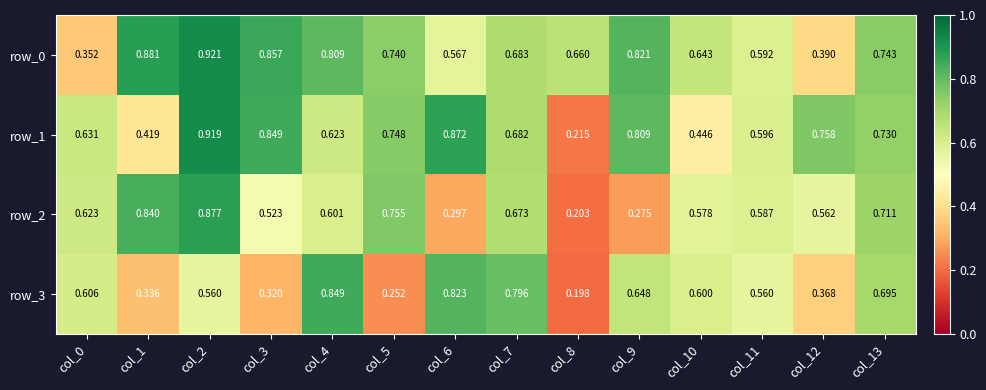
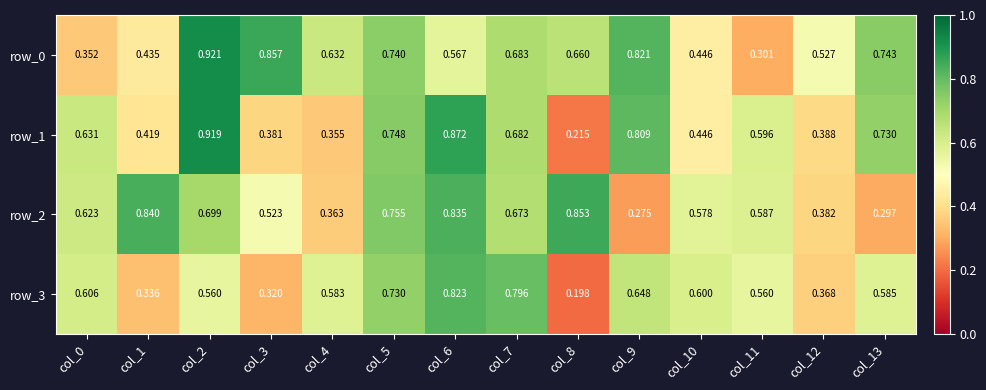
  {
    "row_0": {
      "col_0": 0.352,
-     "col_1": 0.881,
+     "col_1": 0.435,
      "col_2": 0.921,
      "col_3": 0.857,
-     "col_4": 0.809,
+     "col_4": 0.632,
      "col_5": 0.740,
      "col_6": 0.567,
      "col_7": 0.683,
      "col_8": 0.660,
      "col_9": 0.821,
-     "col_10": 0.643,
-     "col_11": 0.592,
-     "col_12": 0.390,
+     "col_10": 0.446,
+     "col_11": 0.301,
+     "col_12": 0.527,
      "col_13": 0.743
    },
    "row_1": {
      "col_0": 0.631,
      "col_1": 0.419,
      "col_2": 0.919,
-     "col_3": 0.849,
-     "col_4": 0.623,
+     "col_3": 0.381,
+     "col_4": 0.355,
      "col_5": 0.748,
      "col_6": 0.872,
      "col_7": 0.682,
      "col_8": 0.215,
      "col_9": 0.809,
      "col_10": 0.446,
      "col_11": 0.596,
-     "col_12": 0.758,
+     "col_12": 0.388,
      "col_13": 0.730
    },
    "row_2": {
      "col_0": 0.623,
      "col_1": 0.840,
-     "col_2": 0.877,
+     "col_2": 0.699,
      "col_3": 0.523,
-     "col_4": 0.601,
+     "col_4": 0.363,
      "col_5": 0.755,
-     "col_6": 0.297,
+     "col_6": 0.835,
      "col_7": 0.673,
-     "col_8": 0.203,
+     "col_8": 0.853,
      "col_9": 0.275,
      "col_10": 0.578,
      "col_11": 0.587,
-     "col_12": 0.562,
-     "col_13": 0.711
+     "col_12": 0.382,
+     "col_13": 0.297
    },
    "row_3": {
      "col_0": 0.606,
      "col_1": 0.336,
      "col_2": 0.560,
      "col_3": 0.320,
-     "col_4": 0.849,
-     "col_5": 0.252,
+     "col_4": 0.583,
+     "col_5": 0.730,
      "col_6": 0.823,
      "col_7": 0.796,
      "col_8": 0.198,
      "col_9": 0.648,
      "col_10": 0.600,
      "col_11": 0.560,
      "col_12": 0.368,
-     "col_13": 0.695
+     "col_13": 0.585
    }
  }
